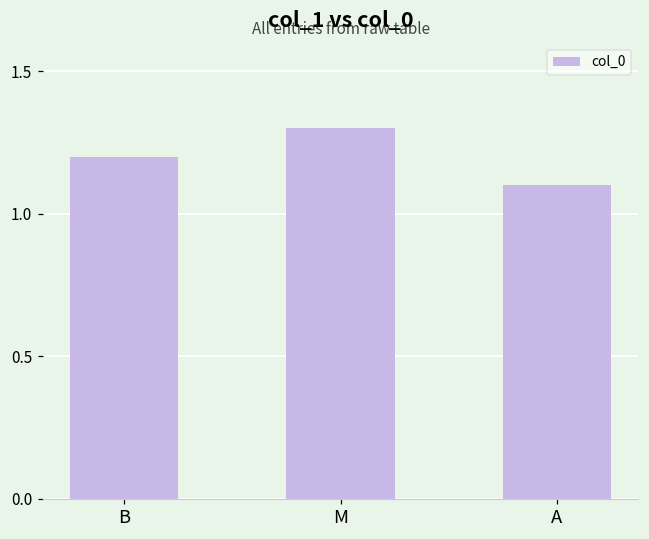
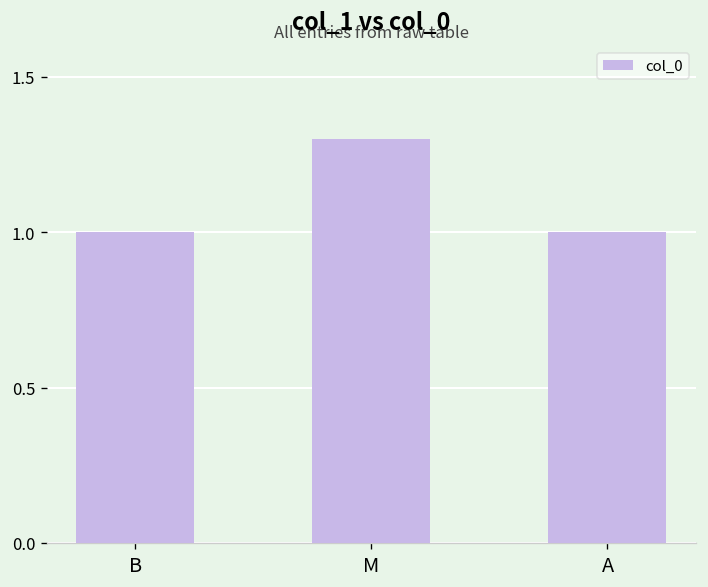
  {
-   "B": 1.2,
+   "B": 1.0,
    "M": 1.3,
-   "A": 1.1
+   "A": 1.0
  }
